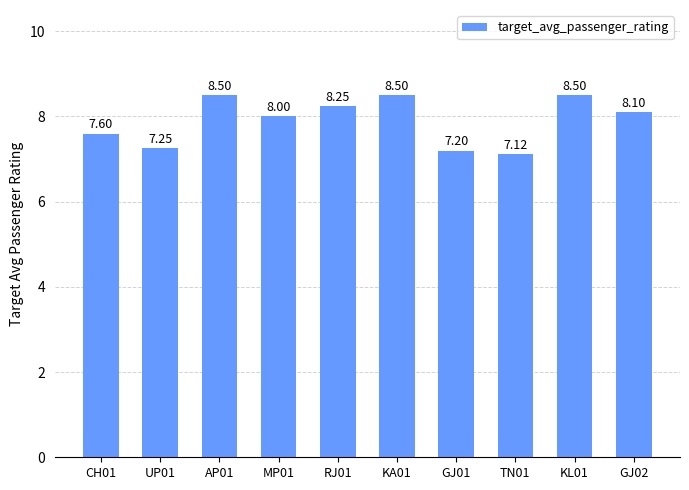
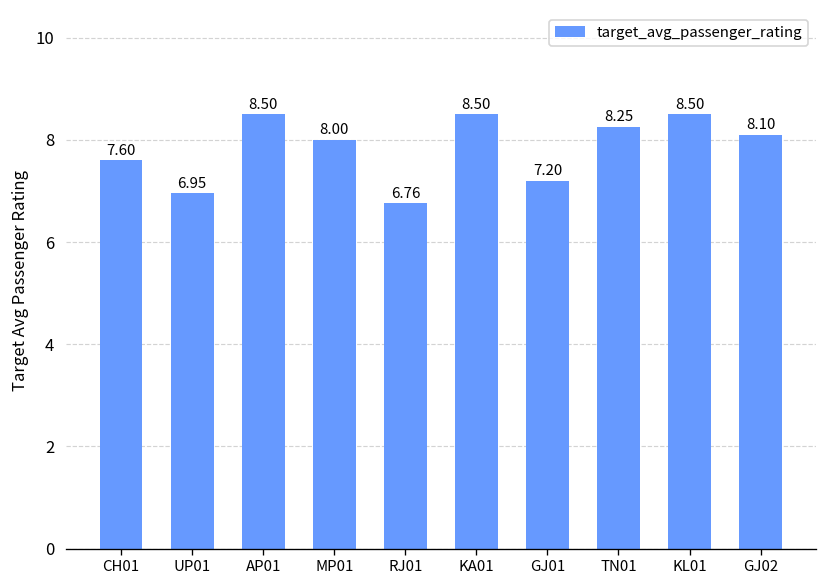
  {
    "CH01": 7.60,
-   "UP01": 7.25,
+   "UP01": 6.95,
    "AP01": 8.50,
    "MP01": 8.00,
-   "RJ01": 8.25,
+   "RJ01": 6.76,
    "KA01": 8.50,
    "GJ01": 7.20,
-   "TN01": 7.12,
+   "TN01": 8.25,
    "KL01": 8.50,
    "GJ02": 8.10
  }
